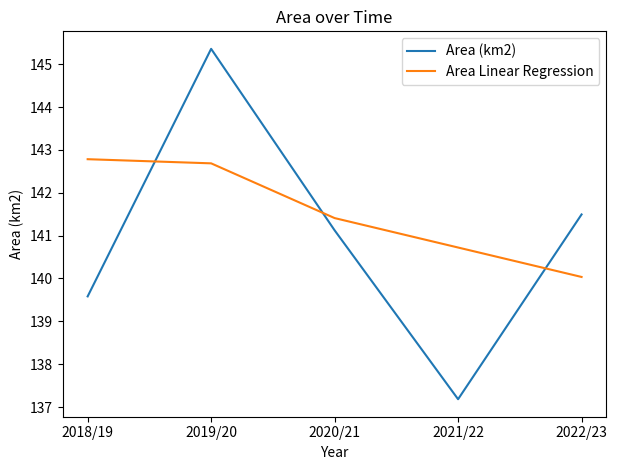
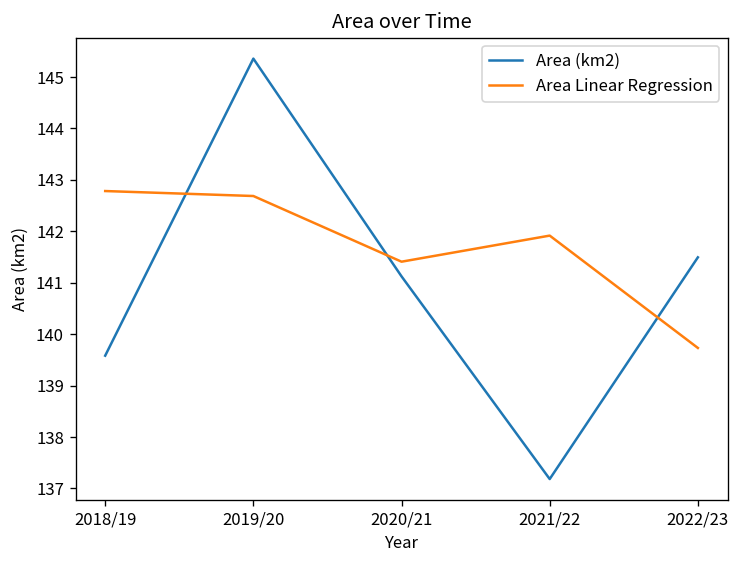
  {
    "Area (km2)": {
      "2018/19": 139.6,
      "2019/20": 145.4,
      "2020/21": 141.1,
      "2021/22": 137.2,
      "2022/23": 141.5
    },
    "Area Linear Regression": {
      "2018/19": 142.8,
      "2019/20": 142.7,
      "2020/21": 141.4,
-     "2021/22": 140.7,
-     "2022/23": 140.0
+     "2021/22": 141.9,
+     "2022/23": 139.7
    }
  }
